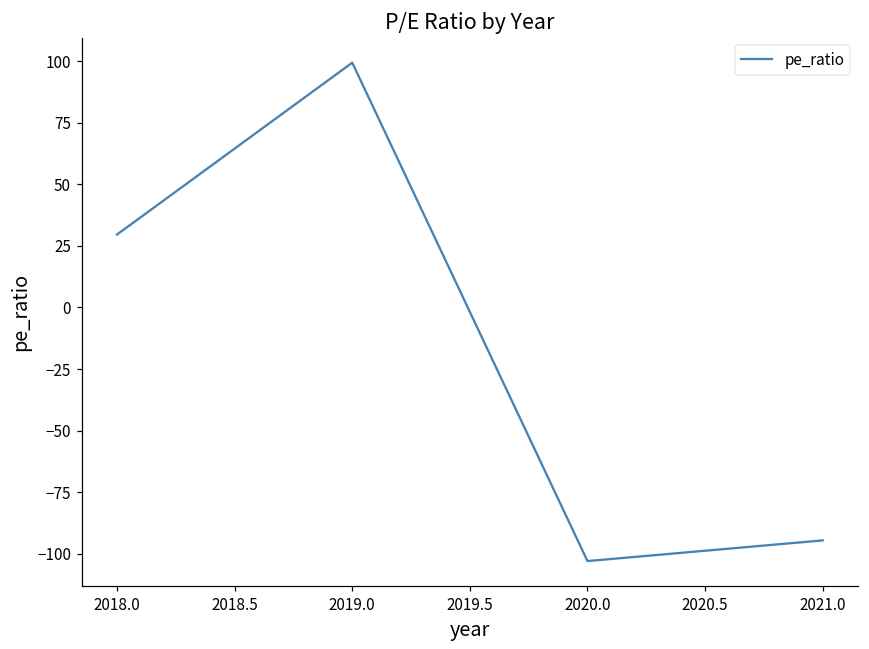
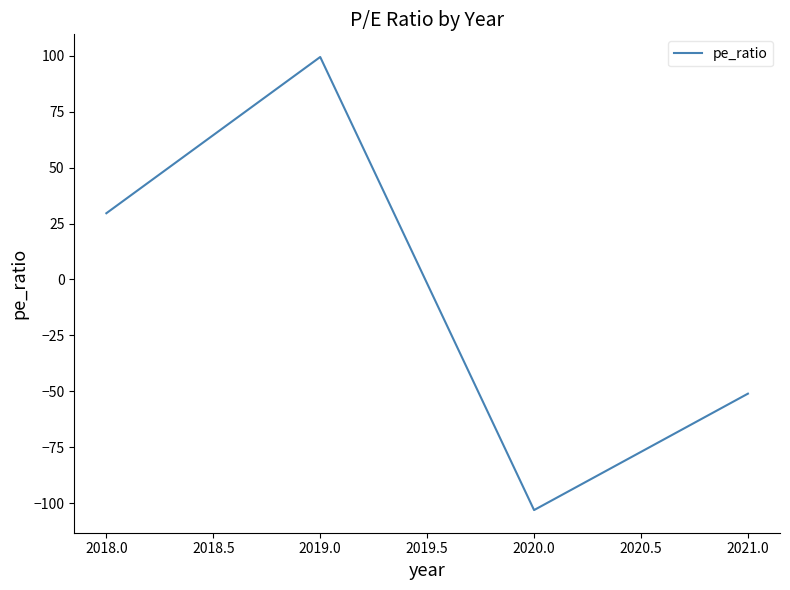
  {
    "2018.0": 30,
    "2019.0": 99,
    "2020.0": -103,
-   "2021.0": -95
+   "2021.0": -51
  }
